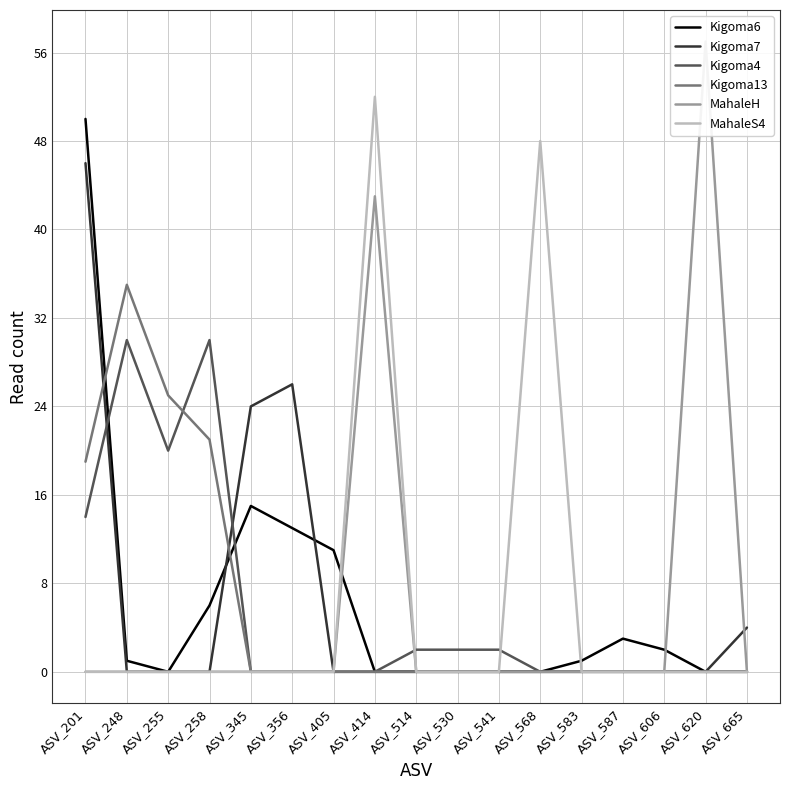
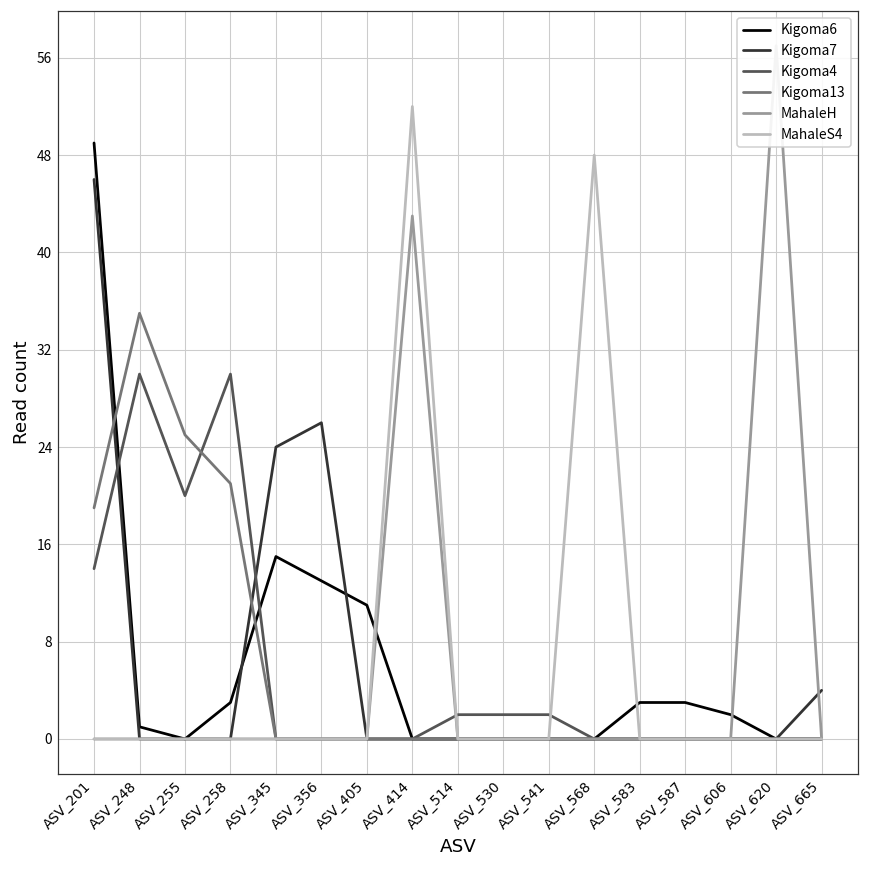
  {
    "Kigoma6": {
-     "ASV_201": 50,
+     "ASV_201": 49,
      "ASV_248": 1,
-     "ASV_258": 6,
+     "ASV_258": 3,
      "ASV_345": 15,
      "ASV_356": 13,
      "ASV_405": 11,
-     "ASV_583": 1,
+     "ASV_583": 3,
      "ASV_587": 3,
      "ASV_606": 2
    }
  }
